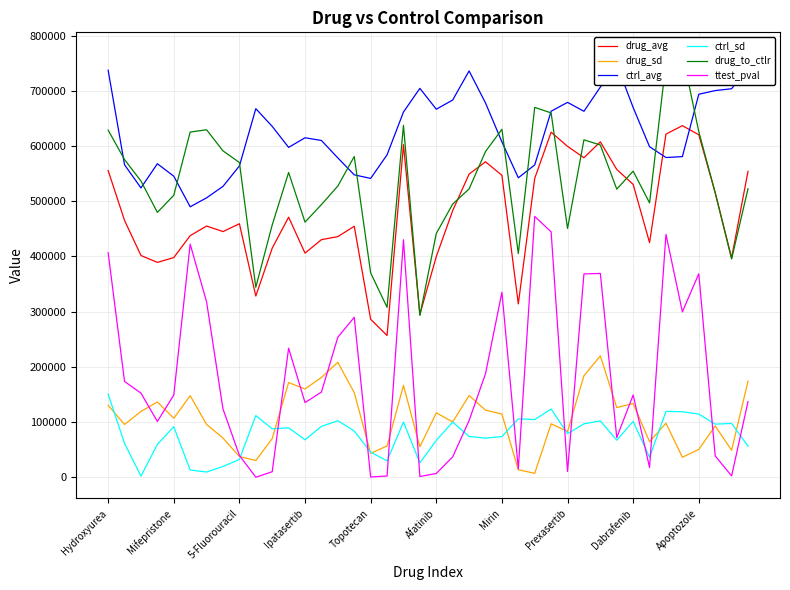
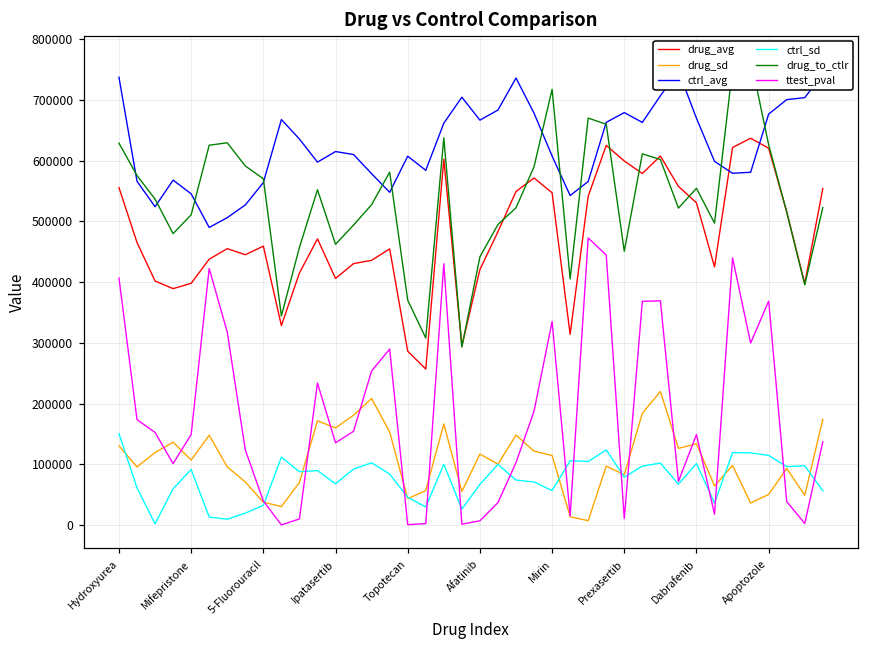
  {
    "drug_avg": {
      "Hydroxyurea": 560000,
      "Mifepristone": 400000,
      "5-Fluorouracil": 460000,
      "Ipatasertib": 410000,
      "Topotecan": 290000,
-     "Afatinib": 400000,
+     "Afatinib": 420000,
      "Mirin": 550000,
      "Prexasertib": 600000,
      "Dabrafenib": 530000,
      "Apoptozole": 620000
    },
    "drug_sd": {
      "Hydroxyurea": 130000,
      "Mifepristone": 110000,
      "Ipatasertib": 160000,
      "Afatinib": 120000,
      "Mirin": 110000,
      "Dabrafenib": 130000,
      "Apoptozole": 50000
    },
    "ctrl_avg": {
      "Hydroxyurea": 740000,
      "Mifepristone": 550000,
      "5-Fluorouracil": 560000,
      "Ipatasertib": 610000,
-     "Topotecan": 540000,
+     "Topotecan": 610000,
      "Afatinib": 670000,
      "Mirin": 610000,
      "Prexasertib": 680000,
      "Dabrafenib": 670000,
-     "Apoptozole": 690000
+     "Apoptozole": 680000
    },
    "ctrl_sd": {
      "Hydroxyurea": 150000,
      "Mifepristone": 90000,
      "5-Fluorouracil": 30000,
      "Ipatasertib": 70000,
      "Afatinib": 70000,
-     "Mirin": 70000,
+     "Mirin": 60000,
      "Dabrafenib": 100000,
      "Apoptozole": 110000
    },
    "drug_to_ctlr": {
      "Hydroxyurea": 630000,
      "Mifepristone": 510000,
      "5-Fluorouracil": 570000,
      "Ipatasertib": 460000,
      "Topotecan": 370000,
      "Afatinib": 440000,
-     "Mirin": 630000,
+     "Mirin": 720000,
      "Prexasertib": 450000,
      "Dabrafenib": 550000,
      "Apoptozole": 630000
    },
    "ttest_pval": {
      "Hydroxyurea": 410000,
      "Mifepristone": 150000,
      "Ipatasertib": 140000,
      "Topotecan": 0,
      "Afatinib": 10000,
      "Mirin": 340000,
      "Prexasertib": 10000,
      "Dabrafenib": 150000,
      "Apoptozole": 370000
    }
  }
